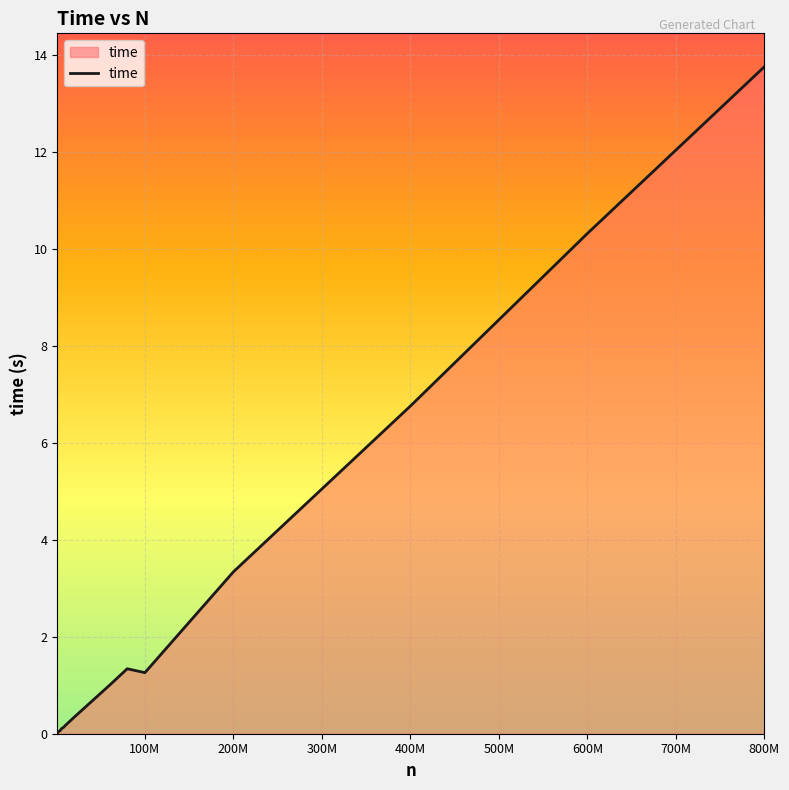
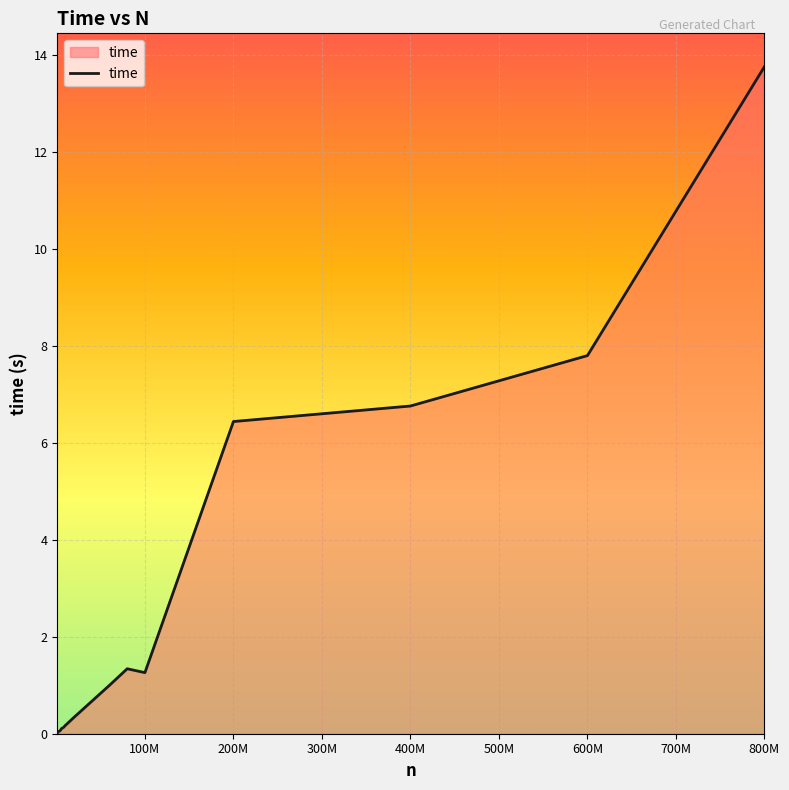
  {
    "100M": 1.3,
-   "200M": 3.3,
+   "200M": 6.4,
    "400M": 6.8,
-   "600M": 10.3,
+   "600M": 7.8,
    "800M": 13.8
  }
